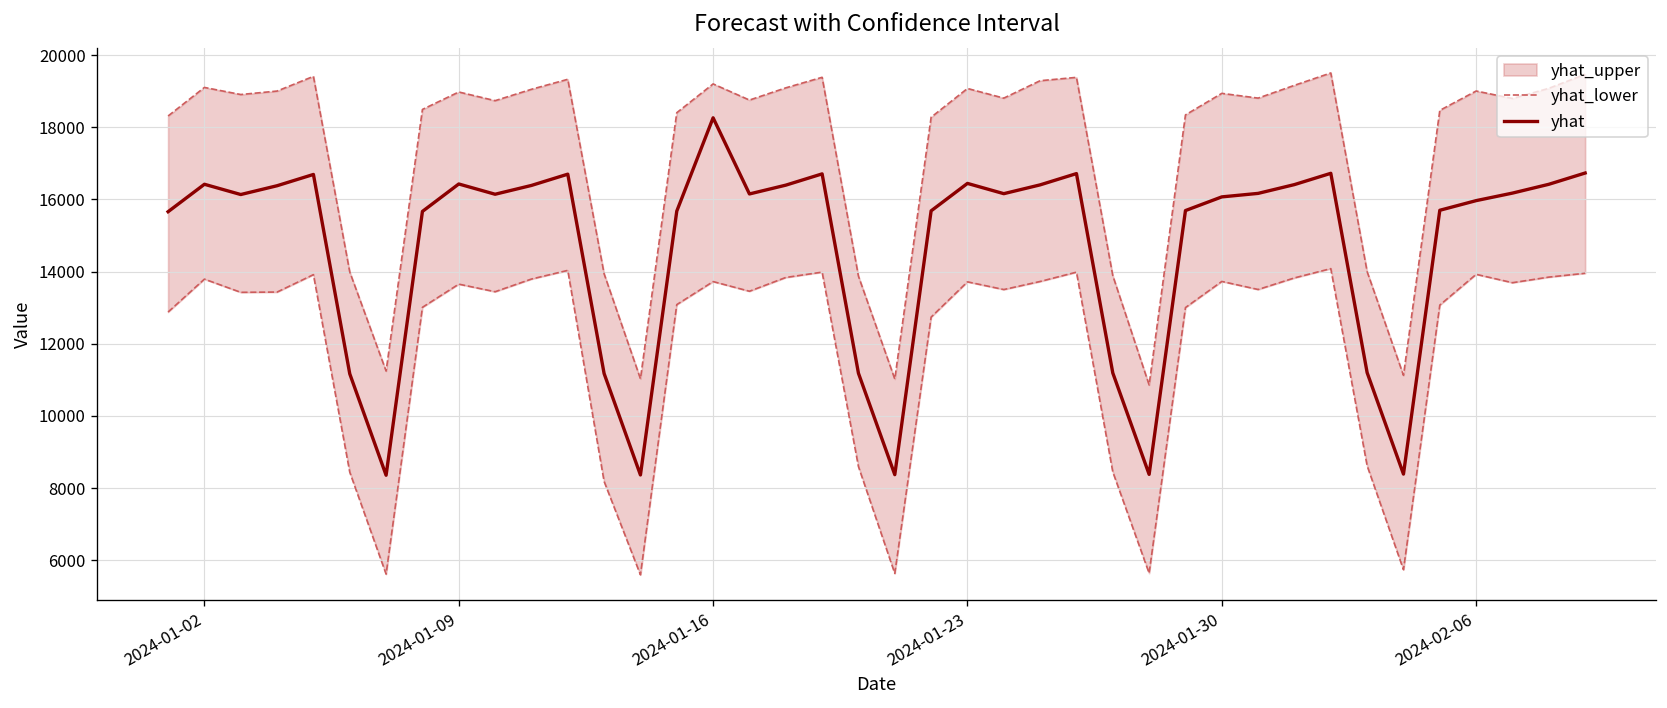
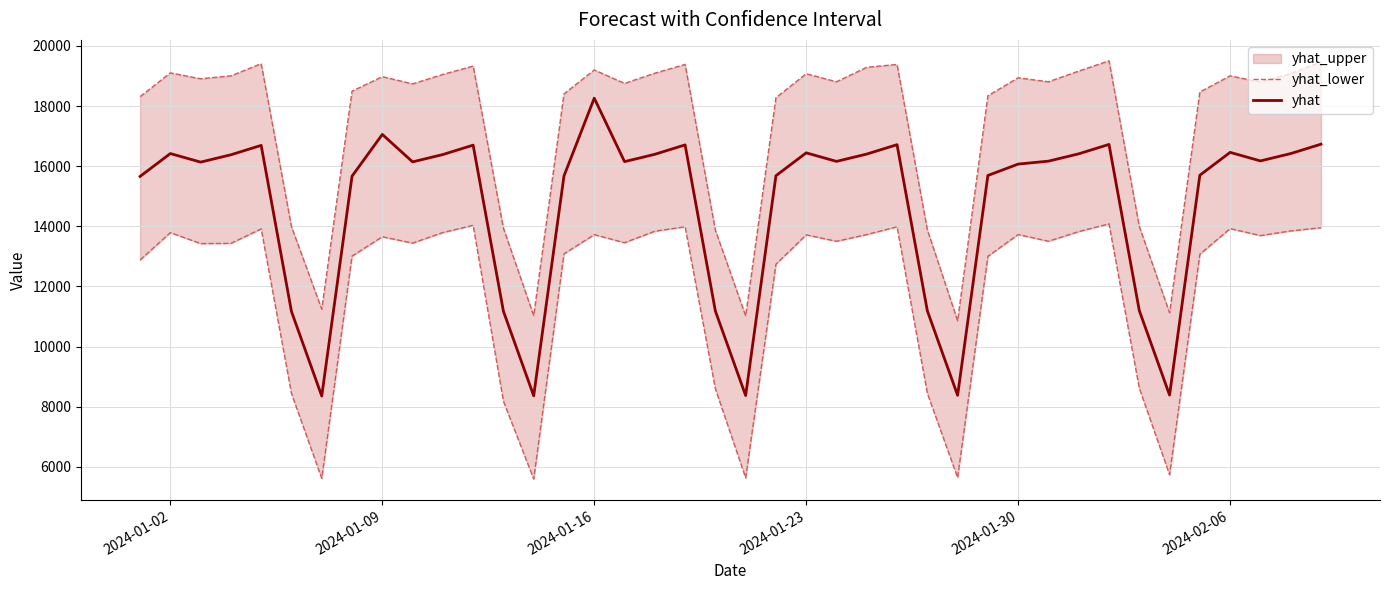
  {
    "yhat": {
      "2024-01-02": 16400,
-     "2024-01-09": 16400,
+     "2024-01-09": 17100,
      "2024-01-16": 18300,
      "2024-01-23": 16400,
      "2024-01-30": 16100,
-     "2024-02-06": 16000
+     "2024-02-06": 16500
    }
  }
